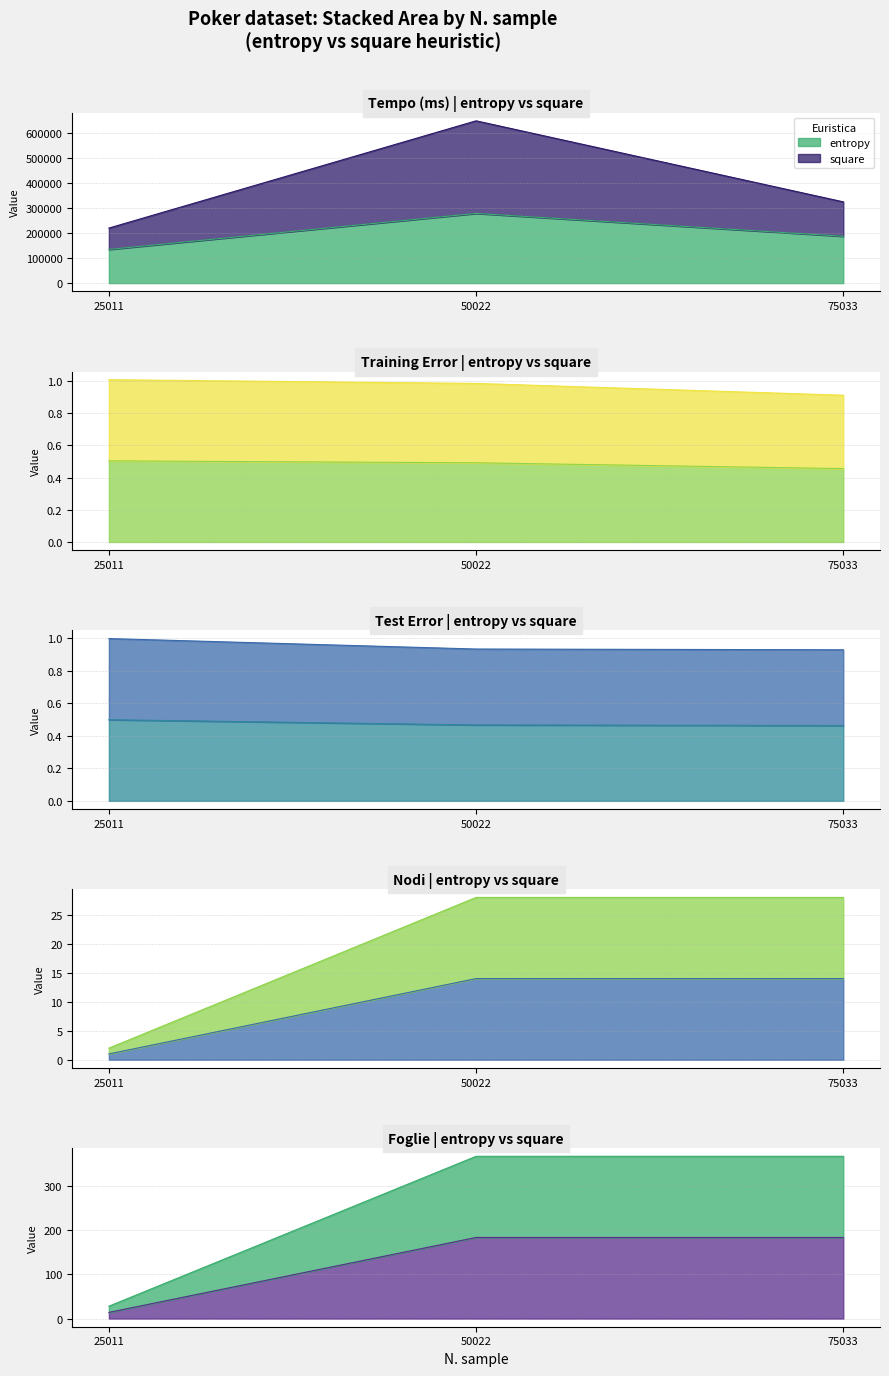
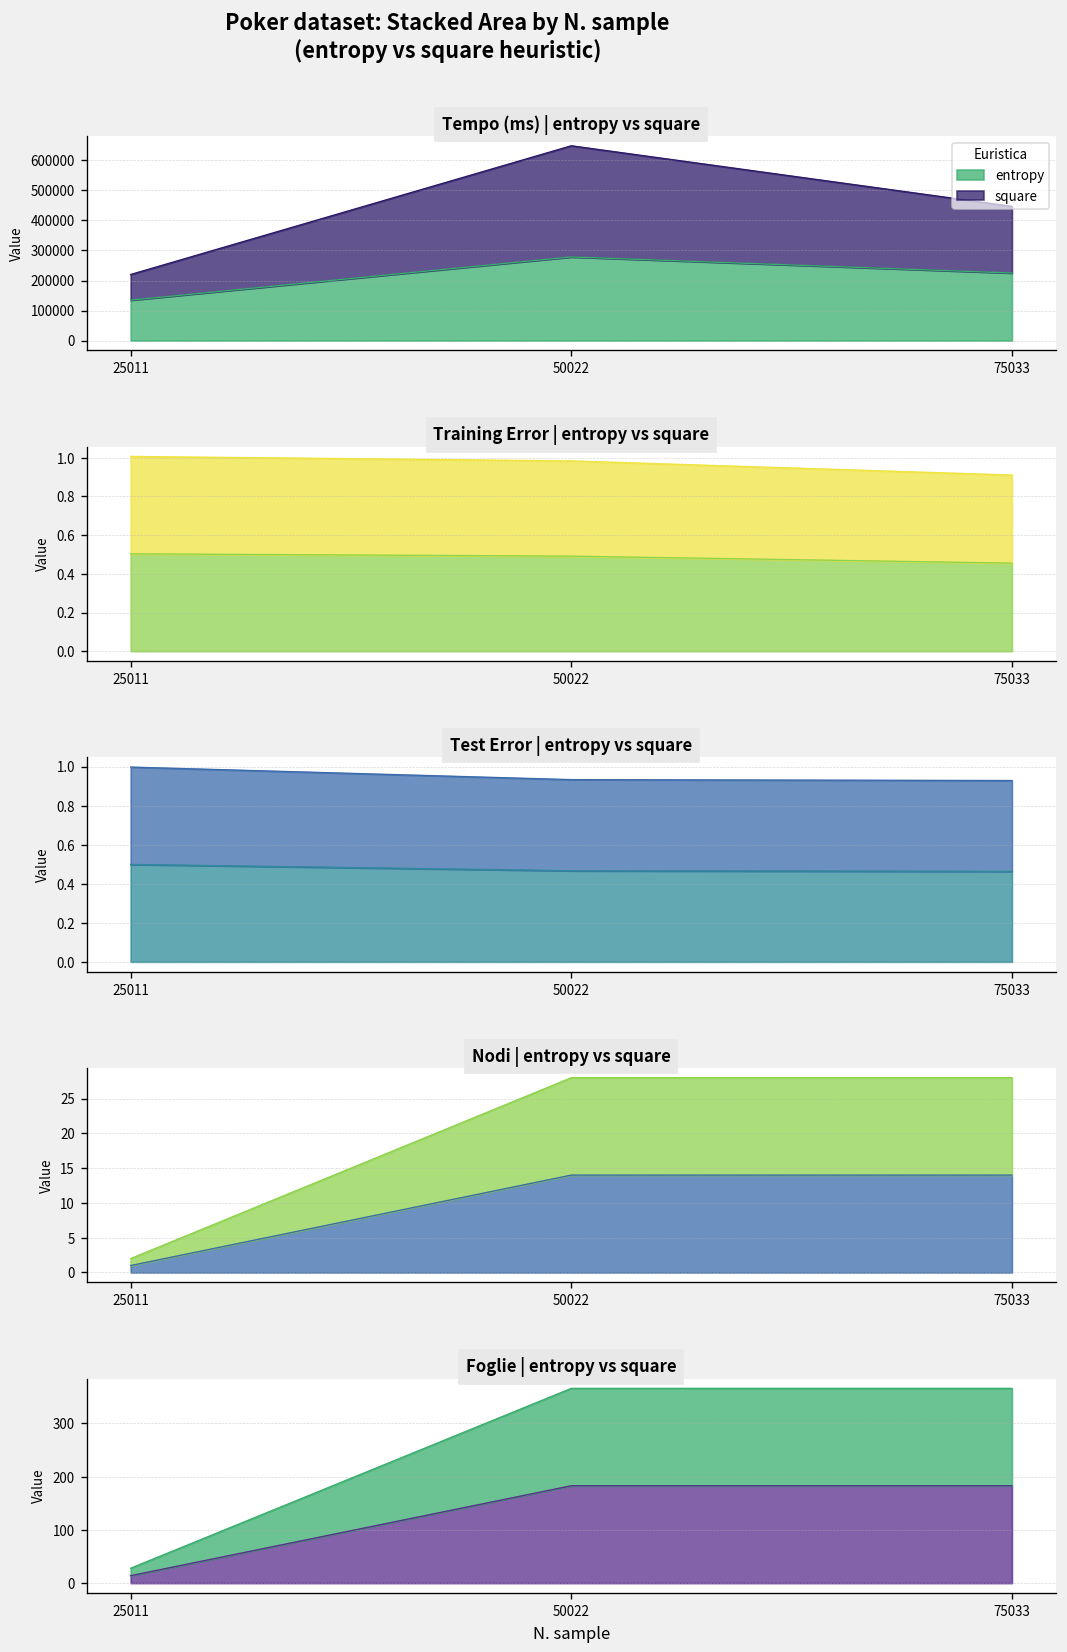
  {
    "Tempo (ms) | entropy vs square": {
      "entropy": {
        "25011": 130000,
        "50022": 280000,
-       "75033": 190000
+       "75033": 220000
      },
      "square": {
        "25011": 90000,
        "50022": 370000,
-       "75033": 140000
+       "75033": 220000
      }
    }
  }
